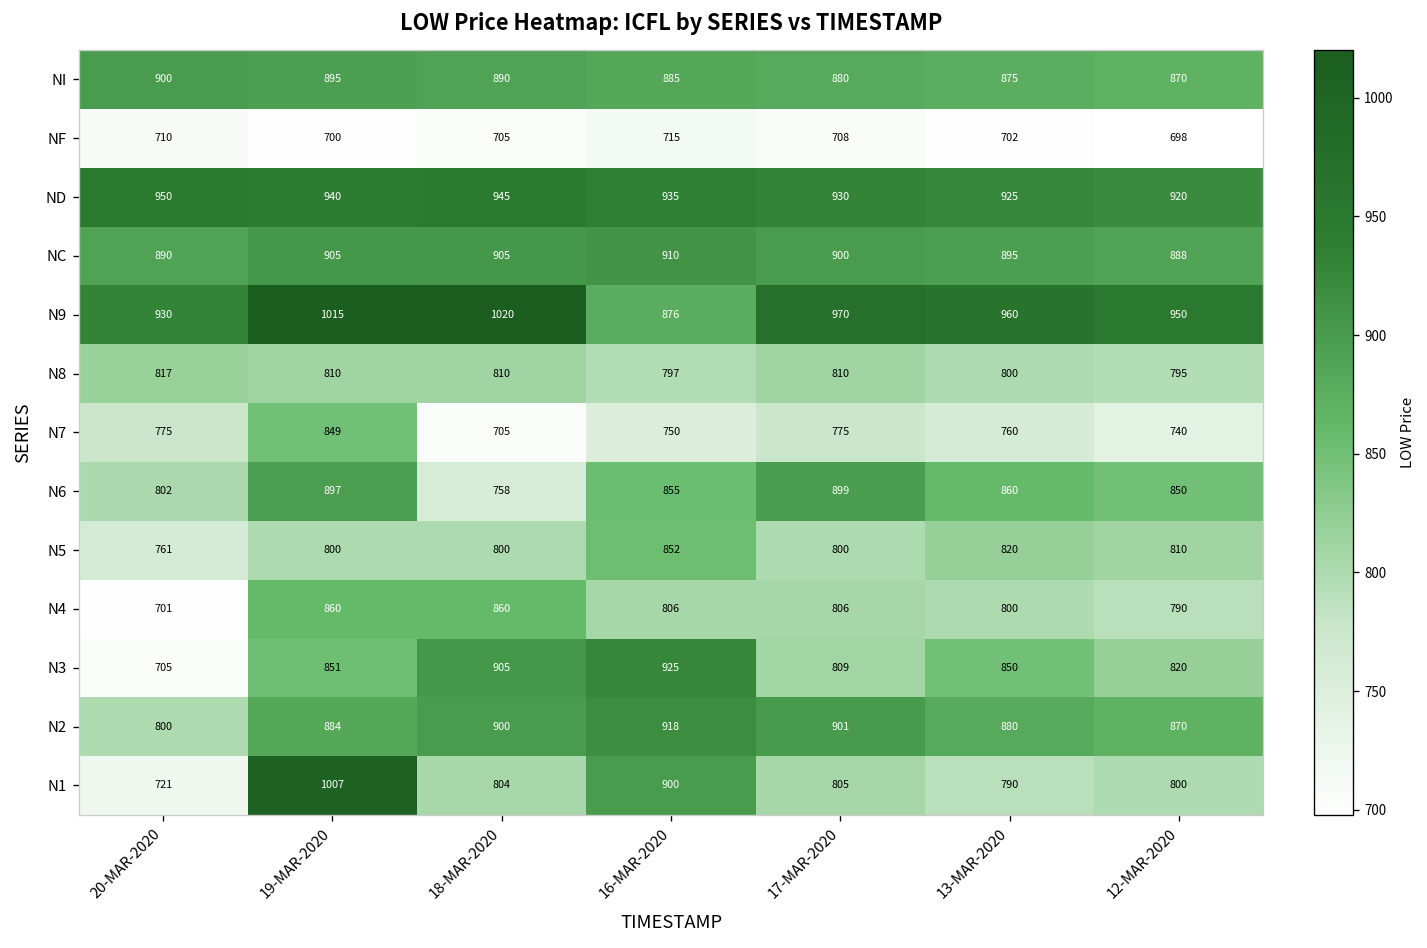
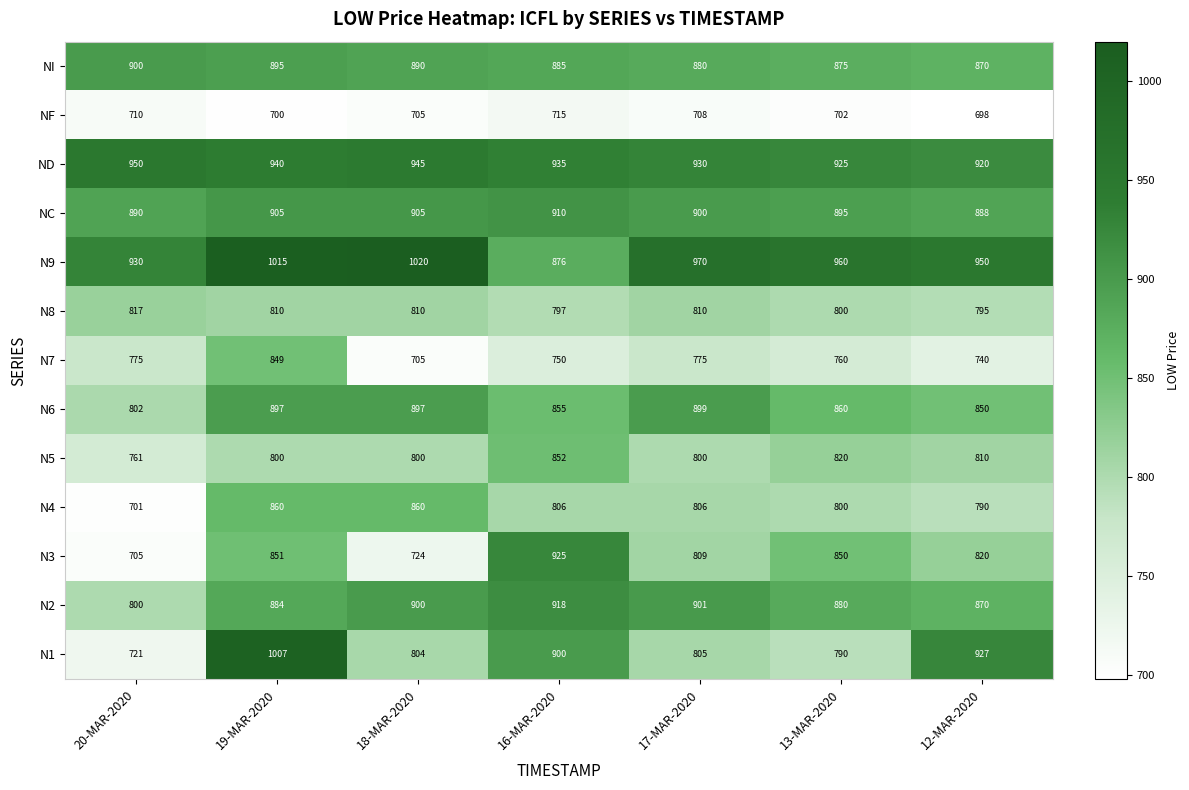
  {
    "NI": {
      "20-MAR-2020": 900,
      "19-MAR-2020": 895,
      "18-MAR-2020": 890,
      "16-MAR-2020": 885,
      "17-MAR-2020": 880,
      "13-MAR-2020": 875,
      "12-MAR-2020": 870
    },
    "NF": {
      "20-MAR-2020": 710,
      "19-MAR-2020": 700,
      "18-MAR-2020": 705,
      "16-MAR-2020": 715,
      "17-MAR-2020": 708,
      "13-MAR-2020": 702,
      "12-MAR-2020": 698
    },
    "ND": {
      "20-MAR-2020": 950,
      "19-MAR-2020": 940,
      "18-MAR-2020": 945,
      "16-MAR-2020": 935,
      "17-MAR-2020": 930,
      "13-MAR-2020": 925,
      "12-MAR-2020": 920
    },
    "NC": {
      "20-MAR-2020": 890,
      "19-MAR-2020": 905,
      "18-MAR-2020": 905,
      "16-MAR-2020": 910,
      "17-MAR-2020": 900,
      "13-MAR-2020": 895,
      "12-MAR-2020": 888
    },
    "N9": {
      "20-MAR-2020": 930,
      "19-MAR-2020": 1015,
      "18-MAR-2020": 1020,
      "16-MAR-2020": 876,
      "17-MAR-2020": 970,
      "13-MAR-2020": 960,
      "12-MAR-2020": 950
    },
    "N8": {
      "20-MAR-2020": 817,
      "19-MAR-2020": 810,
      "18-MAR-2020": 810,
      "16-MAR-2020": 797,
      "17-MAR-2020": 810,
      "13-MAR-2020": 800,
      "12-MAR-2020": 795
    },
    "N7": {
      "20-MAR-2020": 775,
      "19-MAR-2020": 849,
      "18-MAR-2020": 705,
      "16-MAR-2020": 750,
      "17-MAR-2020": 775,
      "13-MAR-2020": 760,
      "12-MAR-2020": 740
    },
    "N6": {
      "20-MAR-2020": 802,
      "19-MAR-2020": 897,
-     "18-MAR-2020": 758,
+     "18-MAR-2020": 897,
      "16-MAR-2020": 855,
      "17-MAR-2020": 899,
      "13-MAR-2020": 860,
      "12-MAR-2020": 850
    },
    "N5": {
      "20-MAR-2020": 761,
      "19-MAR-2020": 800,
      "18-MAR-2020": 800,
      "16-MAR-2020": 852,
      "17-MAR-2020": 800,
      "13-MAR-2020": 820,
      "12-MAR-2020": 810
    },
    "N4": {
      "20-MAR-2020": 701,
      "19-MAR-2020": 860,
      "18-MAR-2020": 860,
      "16-MAR-2020": 806,
      "17-MAR-2020": 806,
      "13-MAR-2020": 800,
      "12-MAR-2020": 790
    },
    "N3": {
      "20-MAR-2020": 705,
      "19-MAR-2020": 851,
-     "18-MAR-2020": 905,
+     "18-MAR-2020": 724,
      "16-MAR-2020": 925,
      "17-MAR-2020": 809,
      "13-MAR-2020": 850,
      "12-MAR-2020": 820
    },
    "N2": {
      "20-MAR-2020": 800,
      "19-MAR-2020": 884,
      "18-MAR-2020": 900,
      "16-MAR-2020": 918,
      "17-MAR-2020": 901,
      "13-MAR-2020": 880,
      "12-MAR-2020": 870
    },
    "N1": {
      "20-MAR-2020": 721,
      "19-MAR-2020": 1007,
      "18-MAR-2020": 804,
      "16-MAR-2020": 900,
      "17-MAR-2020": 805,
      "13-MAR-2020": 790,
-     "12-MAR-2020": 800
+     "12-MAR-2020": 927
    }
  }
